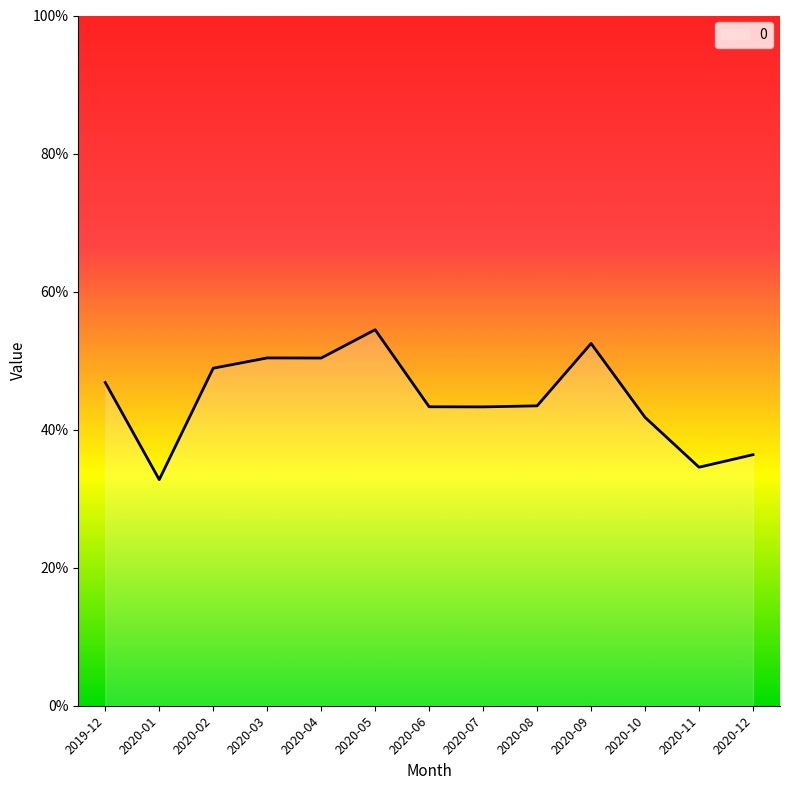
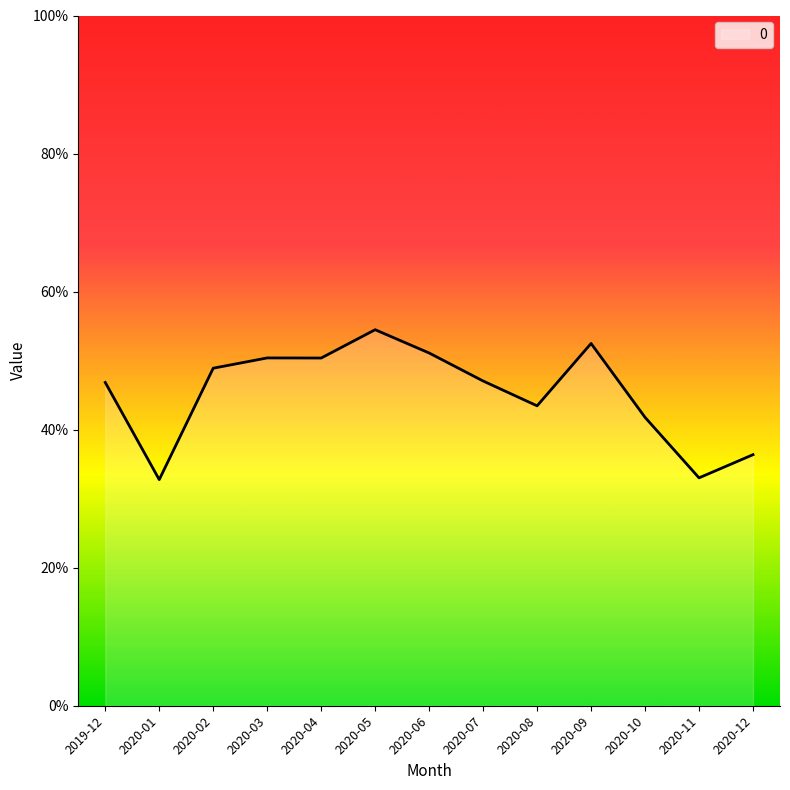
  {
    "2019-12": "47%",
    "2020-01": "33%",
    "2020-02": "49%",
    "2020-03": "50%",
    "2020-04": "50%",
    "2020-05": "54%",
-   "2020-06": "43%",
-   "2020-07": "43%",
+   "2020-06": "51%",
+   "2020-07": "47%",
    "2020-08": "43%",
    "2020-09": "52%",
    "2020-10": "42%",
-   "2020-11": "35%",
+   "2020-11": "33%",
    "2020-12": "36%"
  }
